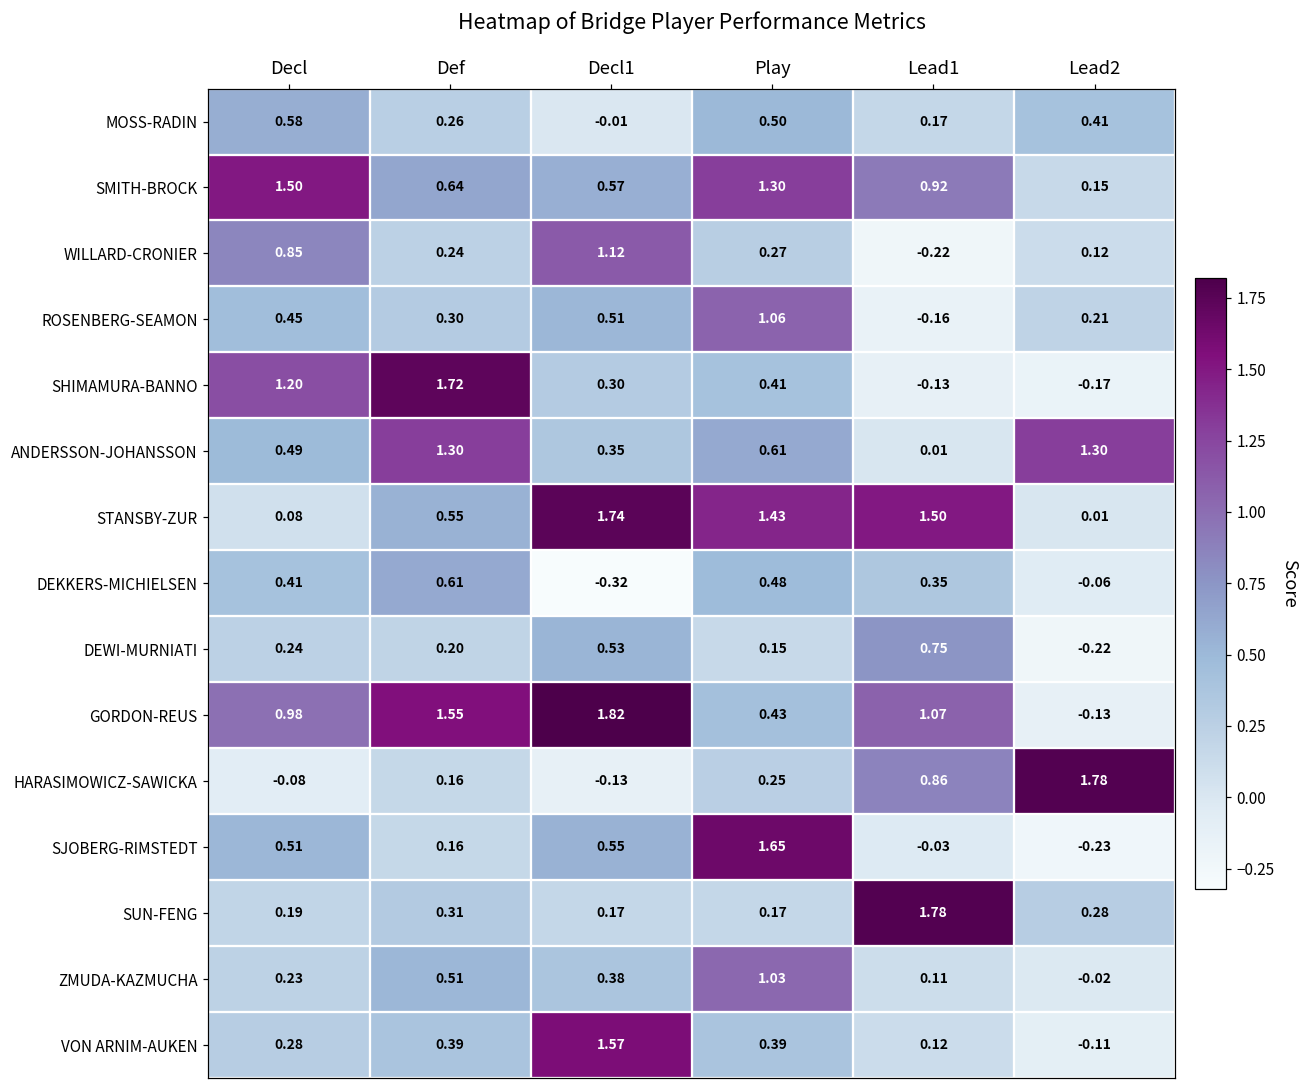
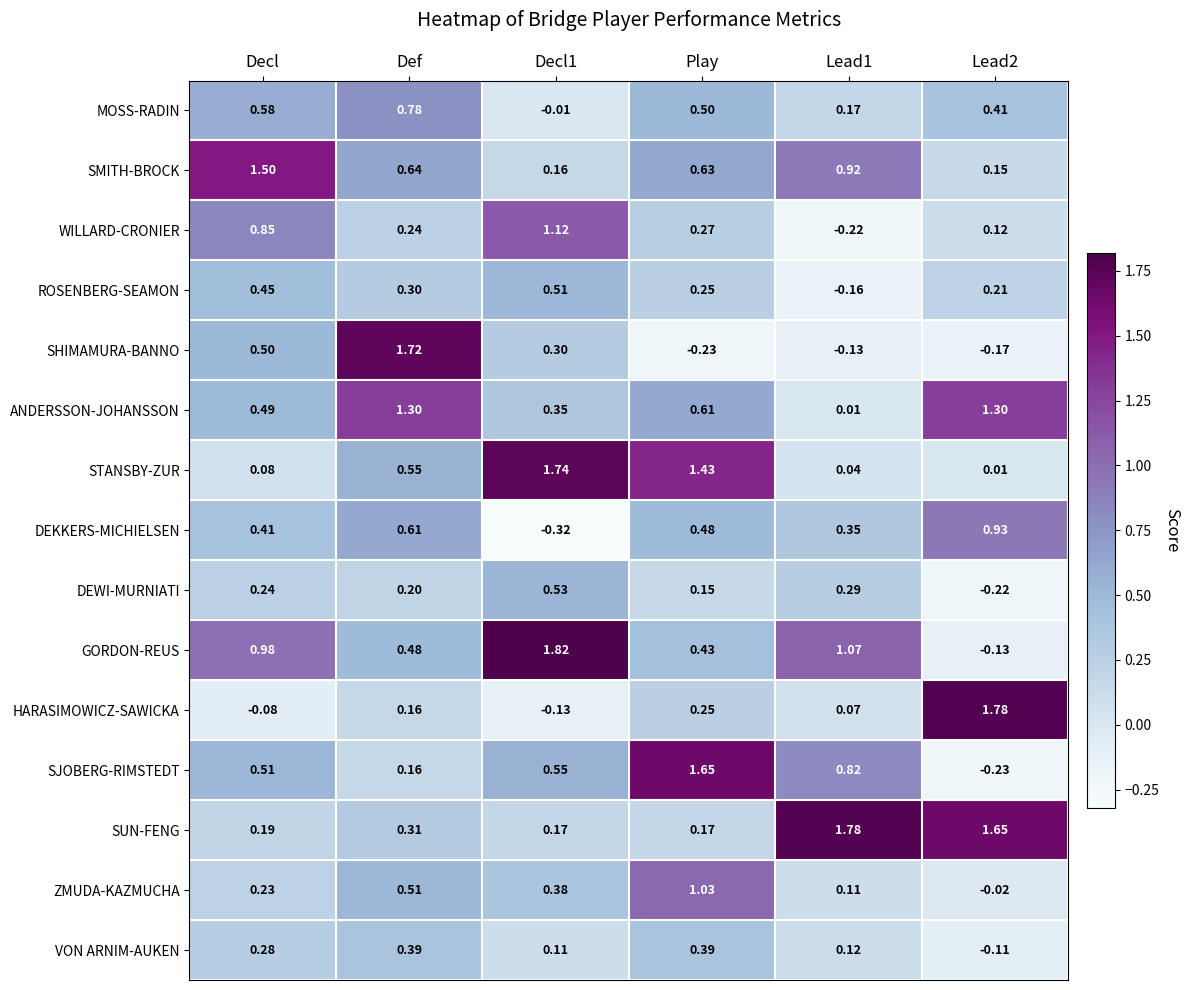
  {
    "MOSS-RADIN": {
      "Decl": 0.58,
-     "Def": 0.26,
+     "Def": 0.78,
      "Decl1": -0.01,
      "Play": 0.50,
      "Lead1": 0.17,
      "Lead2": 0.41
    },
    "SMITH-BROCK": {
      "Decl": 1.50,
      "Def": 0.64,
-     "Decl1": 0.57,
-     "Play": 1.30,
+     "Decl1": 0.16,
+     "Play": 0.63,
      "Lead1": 0.92,
      "Lead2": 0.15
    },
    "WILLARD-CRONIER": {
      "Decl": 0.85,
      "Def": 0.24,
      "Decl1": 1.12,
      "Play": 0.27,
      "Lead1": -0.22,
      "Lead2": 0.12
    },
    "ROSENBERG-SEAMON": {
      "Decl": 0.45,
      "Def": 0.30,
      "Decl1": 0.51,
-     "Play": 1.06,
+     "Play": 0.25,
      "Lead1": -0.16,
      "Lead2": 0.21
    },
    "SHIMAMURA-BANNO": {
-     "Decl": 1.20,
+     "Decl": 0.50,
      "Def": 1.72,
      "Decl1": 0.30,
-     "Play": 0.41,
+     "Play": -0.23,
      "Lead1": -0.13,
      "Lead2": -0.17
    },
    "ANDERSSON-JOHANSSON": {
      "Decl": 0.49,
      "Def": 1.30,
      "Decl1": 0.35,
      "Play": 0.61,
      "Lead1": 0.01,
      "Lead2": 1.30
    },
    "STANSBY-ZUR": {
      "Decl": 0.08,
      "Def": 0.55,
      "Decl1": 1.74,
      "Play": 1.43,
-     "Lead1": 1.50,
+     "Lead1": 0.04,
      "Lead2": 0.01
    },
    "DEKKERS-MICHIELSEN": {
      "Decl": 0.41,
      "Def": 0.61,
      "Decl1": -0.32,
      "Play": 0.48,
      "Lead1": 0.35,
-     "Lead2": -0.06
+     "Lead2": 0.93
    },
    "DEWI-MURNIATI": {
      "Decl": 0.24,
      "Def": 0.20,
      "Decl1": 0.53,
      "Play": 0.15,
-     "Lead1": 0.75,
+     "Lead1": 0.29,
      "Lead2": -0.22
    },
    "GORDON-REUS": {
      "Decl": 0.98,
-     "Def": 1.55,
+     "Def": 0.48,
      "Decl1": 1.82,
      "Play": 0.43,
      "Lead1": 1.07,
      "Lead2": -0.13
    },
    "HARASIMOWICZ-SAWICKA": {
      "Decl": -0.08,
      "Def": 0.16,
      "Decl1": -0.13,
      "Play": 0.25,
-     "Lead1": 0.86,
+     "Lead1": 0.07,
      "Lead2": 1.78
    },
    "SJOBERG-RIMSTEDT": {
      "Decl": 0.51,
      "Def": 0.16,
      "Decl1": 0.55,
      "Play": 1.65,
-     "Lead1": -0.03,
+     "Lead1": 0.82,
      "Lead2": -0.23
    },
    "SUN-FENG": {
      "Decl": 0.19,
      "Def": 0.31,
      "Decl1": 0.17,
      "Play": 0.17,
      "Lead1": 1.78,
-     "Lead2": 0.28
+     "Lead2": 1.65
    },
    "ZMUDA-KAZMUCHA": {
      "Decl": 0.23,
      "Def": 0.51,
      "Decl1": 0.38,
      "Play": 1.03,
      "Lead1": 0.11,
      "Lead2": -0.02
    },
    "VON ARNIM-AUKEN": {
      "Decl": 0.28,
      "Def": 0.39,
-     "Decl1": 1.57,
+     "Decl1": 0.11,
      "Play": 0.39,
      "Lead1": 0.12,
      "Lead2": -0.11
    }
  }
